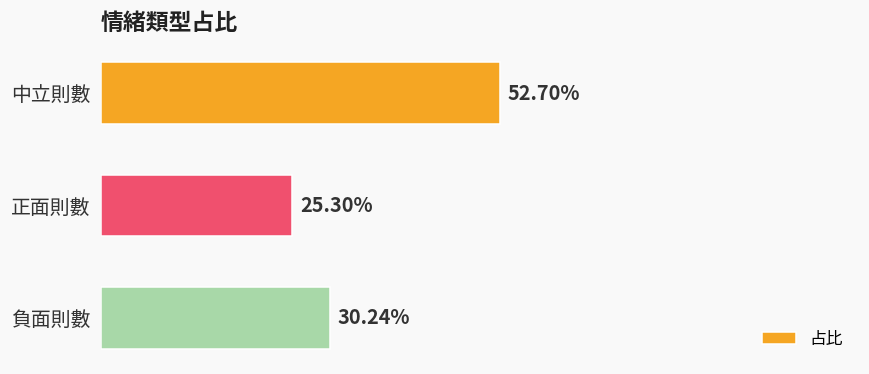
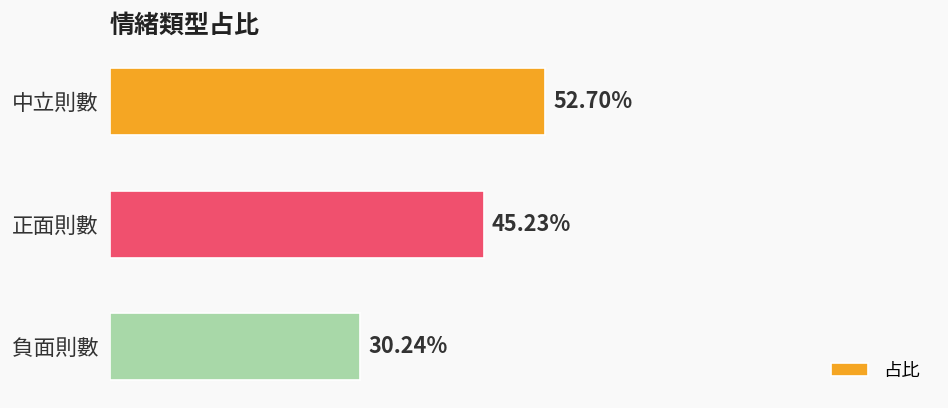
  {
    "中立則數": "52.70%",
-   "正面則數": "25.30%",
+   "正面則數": "45.23%",
    "負面則數": "30.24%"
  }
